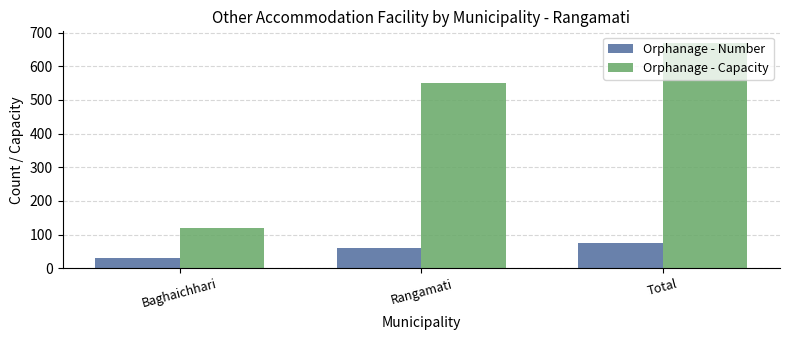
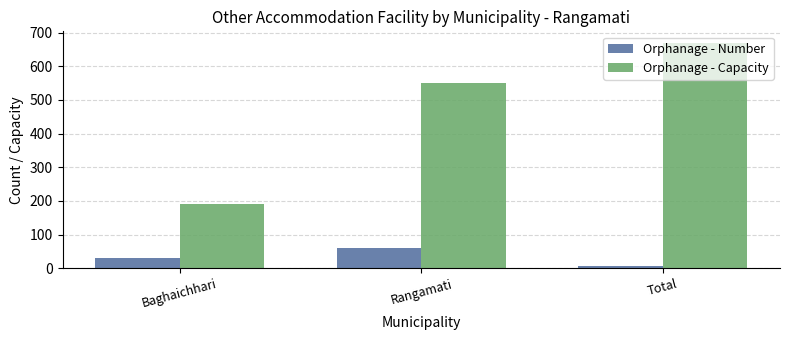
  {
    "Orphanage - Number": {
      "Baghaichhari": 30,
      "Rangamati": 60,
-     "Total": 70
+     "Total": 10
    },
    "Orphanage - Capacity": {
-     "Baghaichhari": 120,
+     "Baghaichhari": 190,
      "Rangamati": 550
    }
  }
